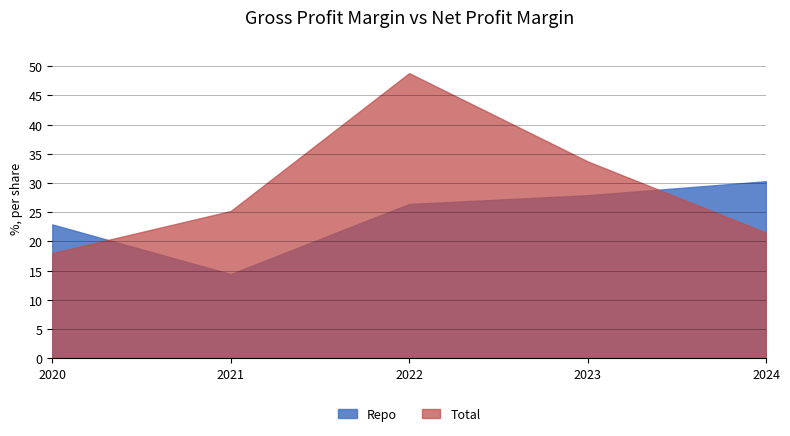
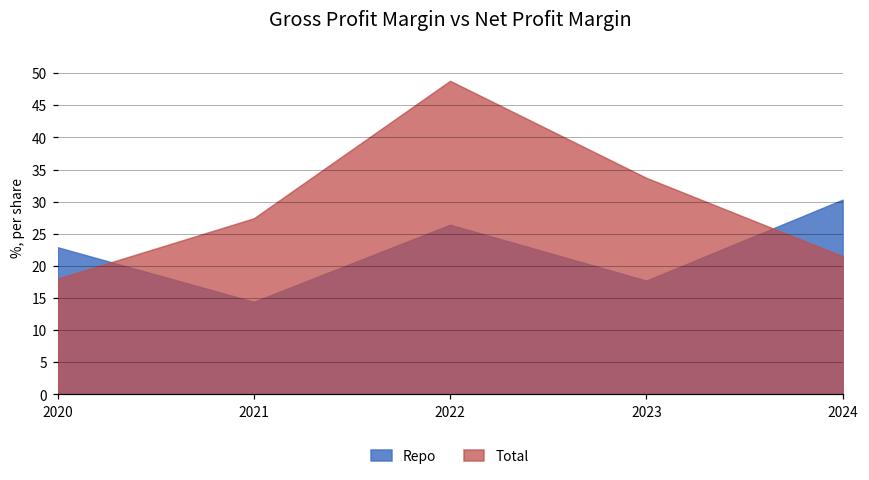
  {
    "Repo": {
      "2020": 23,
      "2021": 14,
      "2022": 26,
-     "2023": 28,
+     "2023": 18,
      "2024": 30
    },
    "Total": {
      "2020": 18,
-     "2021": 25,
+     "2021": 27,
      "2022": 49,
      "2023": 34,
      "2024": 22
    }
  }
